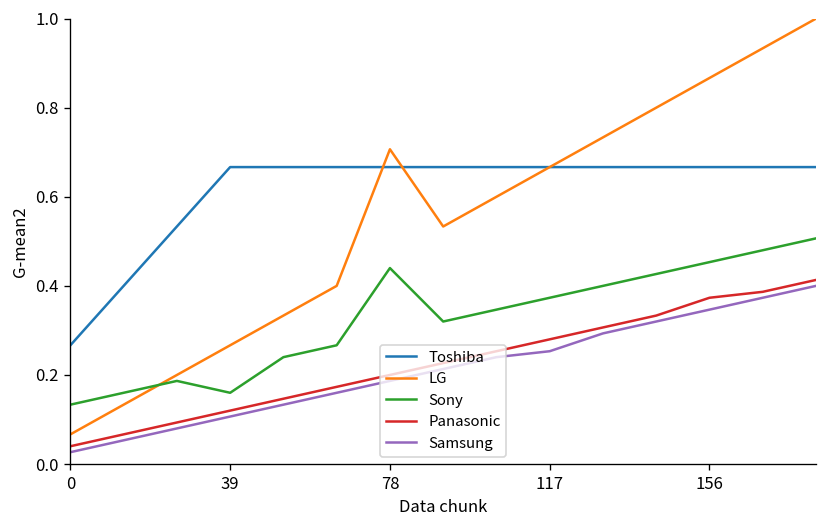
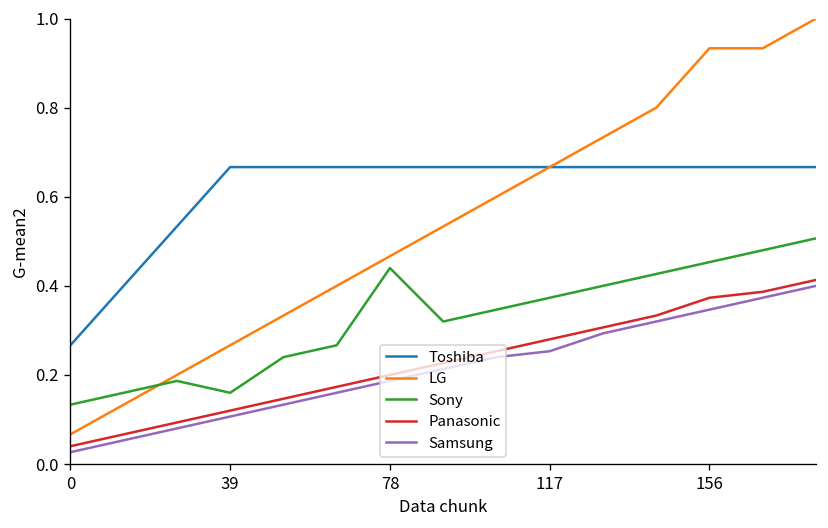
  {
    "Toshiba": {
      "0": 0.27,
      "39": 0.67,
      "78": 0.67,
      "156": 0.67
    },
    "LG": {
      "0": 0.07,
      "39": 0.27,
-     "78": 0.71,
-     "156": 0.87
+     "78": 0.47,
+     "156": 0.93
    },
    "Sony": {
      "0": 0.13,
      "39": 0.16,
      "78": 0.44,
      "117": 0.37,
      "156": 0.45
    },
    "Panasonic": {
      "0": 0.04,
      "39": 0.12,
      "117": 0.28,
      "156": 0.37
    },
    "Samsung": {
      "0": 0.03,
      "39": 0.11,
      "117": 0.25,
      "156": 0.35
    }
  }
